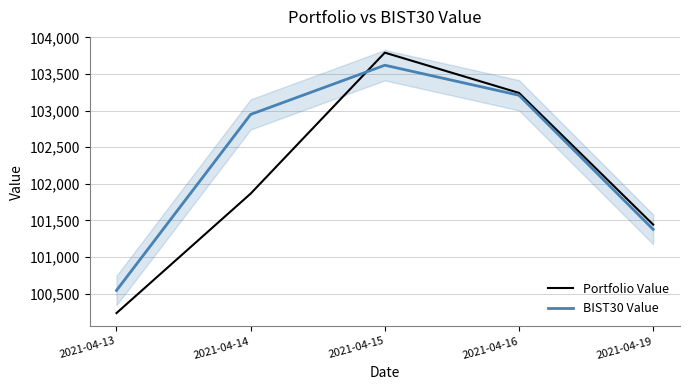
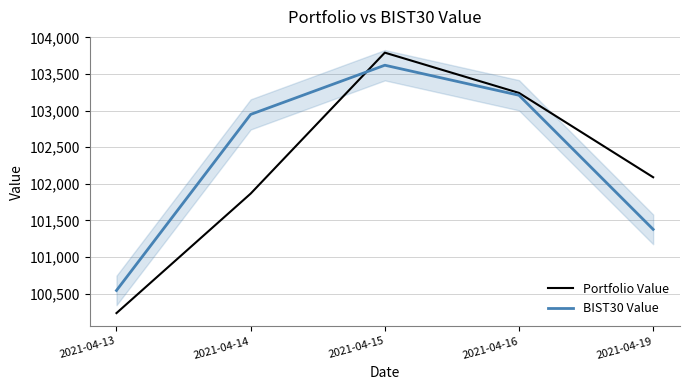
  {
    "Portfolio Value": {
      "2021-04-13": "100,200",
      "2021-04-14": "101,900",
      "2021-04-15": "103,800",
-     "2021-04-19": "101,400"
+     "2021-04-19": "102,100"
    }
  }
